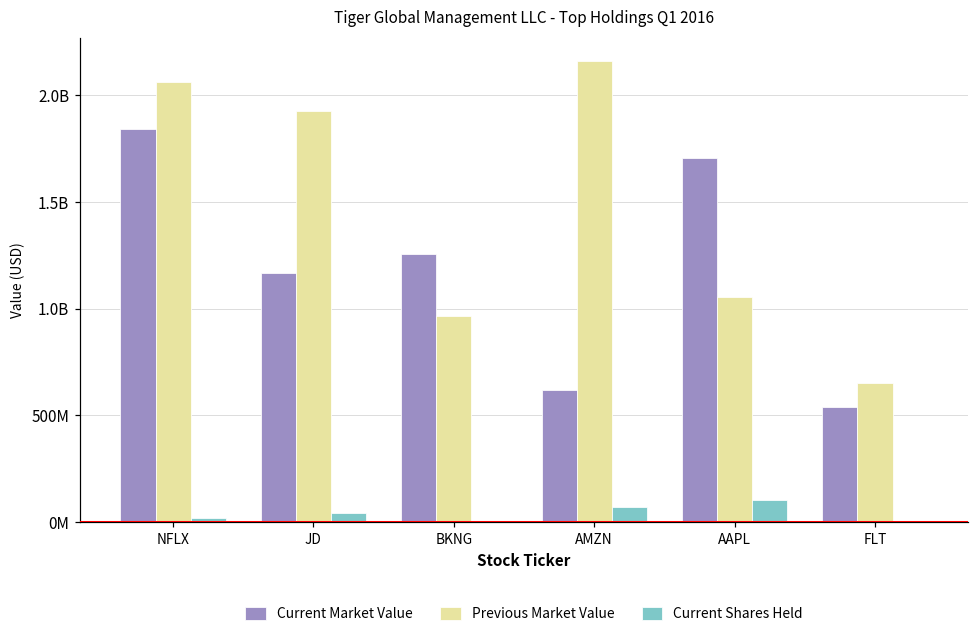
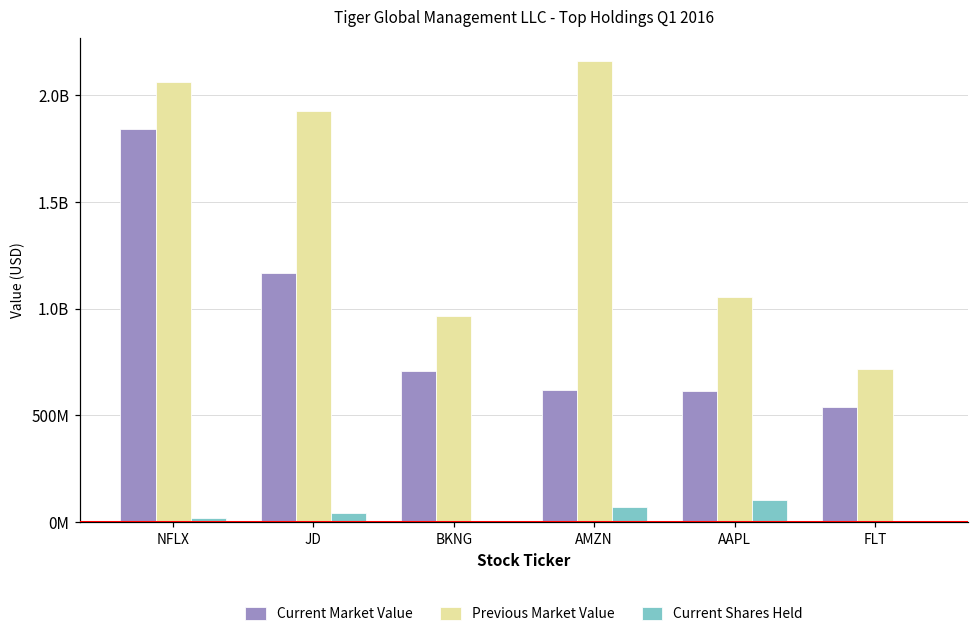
  {
    "Current Market Value": {
      "NFLX": 1840000000,
      "JD": 1170000000,
-     "BKNG": 1250000000,
+     "BKNG": 710000000,
      "AMZN": 620000000,
-     "AAPL": 1710000000,
+     "AAPL": 620000000,
      "FLT": 540000000
    },
    "Previous Market Value": {
      "NFLX": 2060000000,
      "JD": 1920000000,
      "BKNG": 970000000,
      "AMZN": 2160000000,
      "AAPL": 1060000000,
-     "FLT": 650000000
+     "FLT": 720000000
    },
    "Current Shares Held": {
      "NFLX": 20000000,
      "JD": 40000000,
      "AMZN": 70000000,
      "AAPL": 110000000
    }
  }
